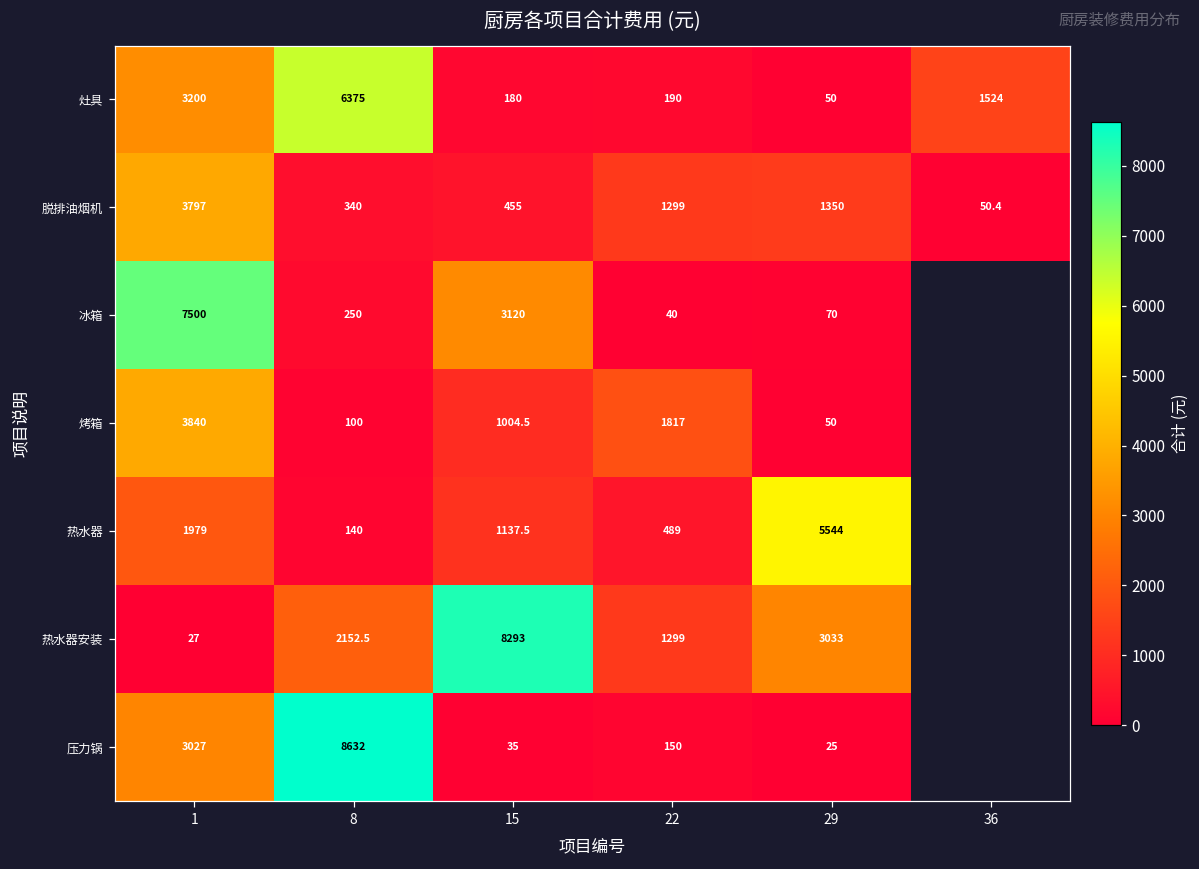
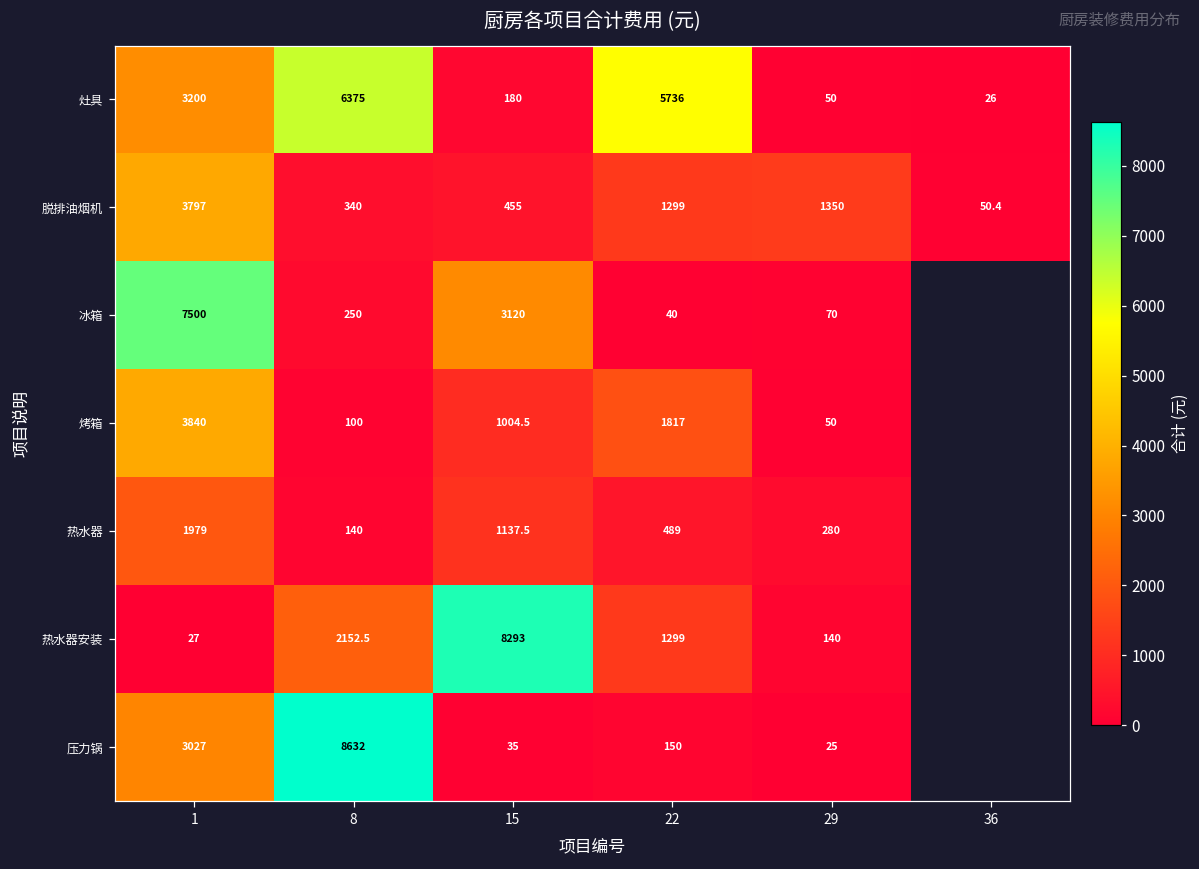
  {
    "灶具": {
      "1": 3200,
      "8": 6375,
      "15": 180,
-     "22": 190,
+     "22": 5736,
      "29": 50,
-     "36": 1524
+     "36": 26
    },
    "脱排油烟机": {
      "1": 3797,
      "8": 340,
      "15": 455,
      "22": 1299,
      "29": 1350,
      "36": 50.4
    },
    "冰箱": {
      "1": 7500,
      "8": 250,
      "15": 3120,
      "22": 40,
      "29": 70
    },
    "烤箱": {
      "1": 3840,
      "8": 100,
      "15": 1004.5,
      "22": 1817,
      "29": 50
    },
    "热水器": {
      "1": 1979,
      "8": 140,
      "15": 1137.5,
      "22": 489,
-     "29": 5544
+     "29": 280
    },
    "热水器安装": {
      "1": 27,
      "8": 2152.5,
      "15": 8293,
      "22": 1299,
-     "29": 3033
+     "29": 140
    },
    "压力锅": {
      "1": 3027,
      "8": 8632,
      "15": 35,
      "22": 150,
      "29": 25
    }
  }
